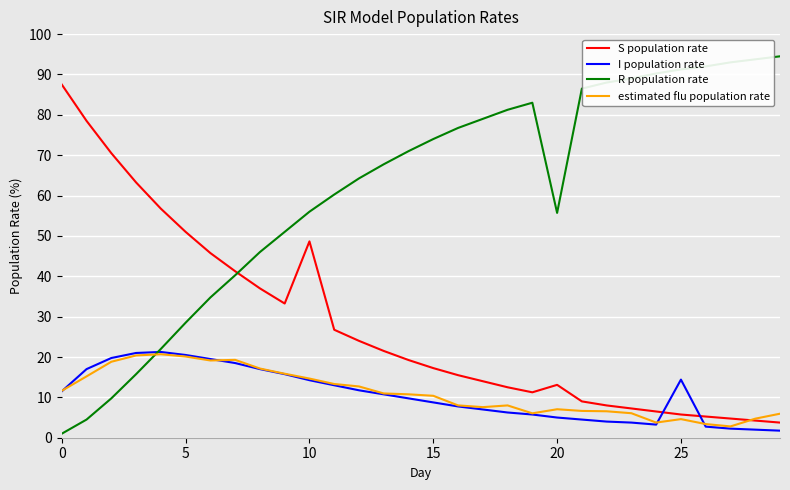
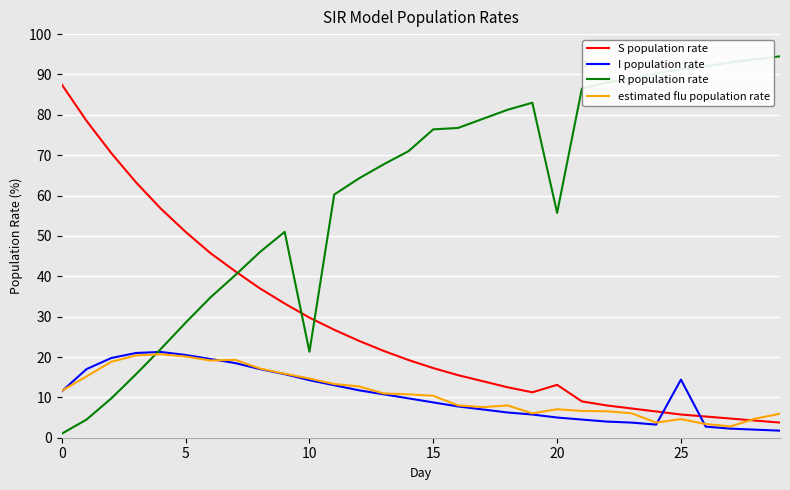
  {
    "S population rate": {
      "0": 88,
      "5": 51,
-     "10": 49,
+     "10": 30,
      "15": 17,
      "20": 13,
      "25": 6
    },
    "I population rate": {
      "15": 9,
      "20": 5,
      "25": 14
    },
    "R population rate": {
      "0": 1,
      "5": 29,
-     "10": 56,
-     "15": 74,
+     "10": 21,
+     "15": 76,
      "20": 56
    },
    "estimated flu population rate": {
      "15": 10,
      "20": 7,
      "25": 5
    }
  }
